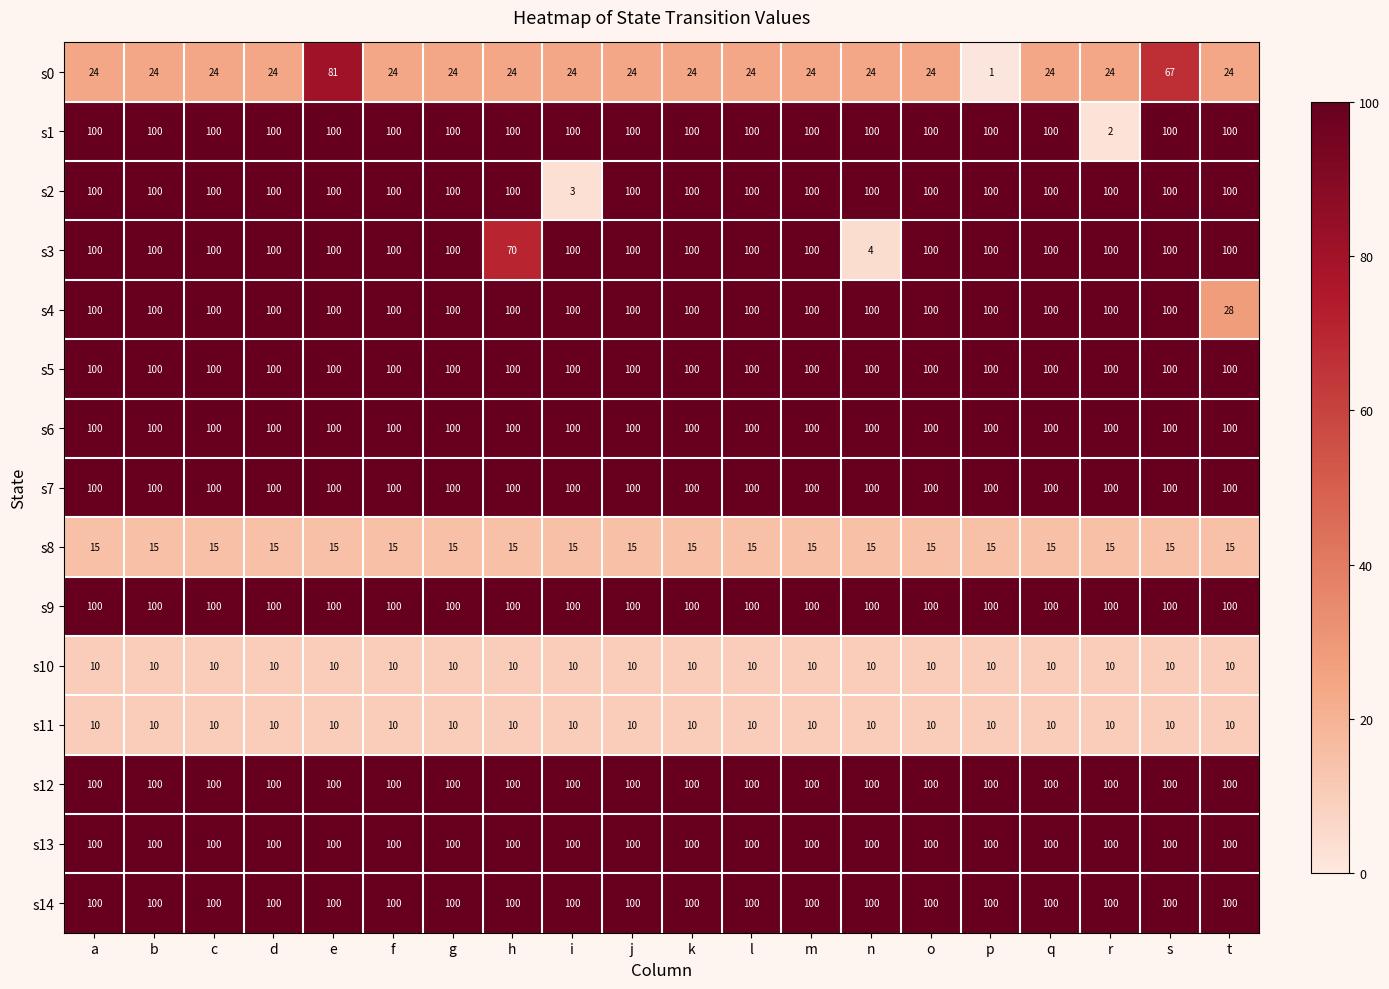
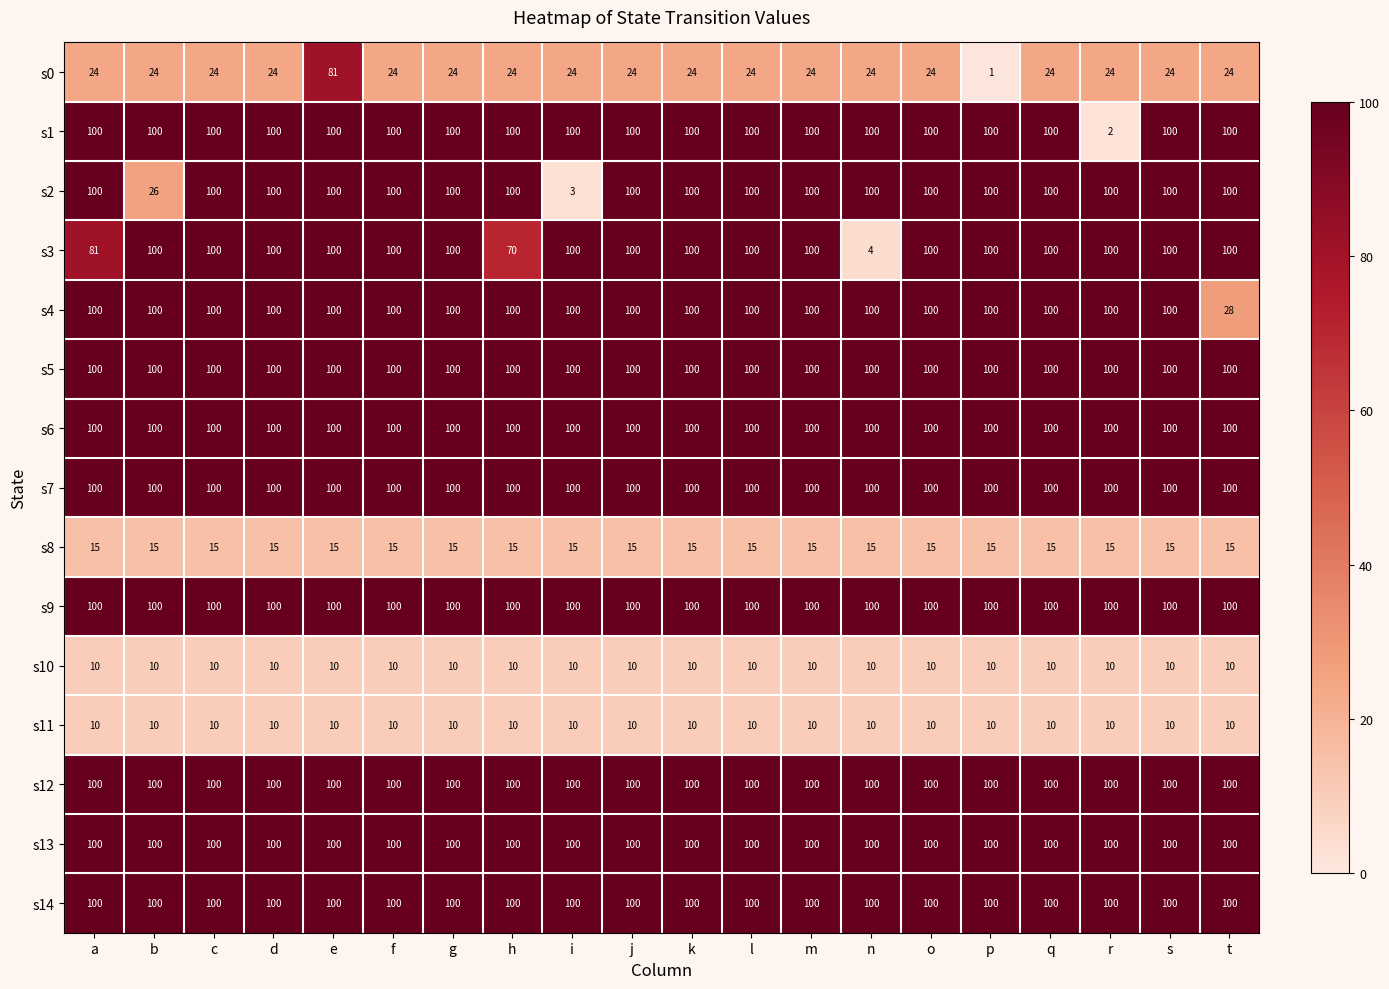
  {
    "s0": {
      "a": 24,
      "b": 24,
      "c": 24,
      "d": 24,
      "e": 81,
      "f": 24,
      "g": 24,
      "h": 24,
      "i": 24,
      "j": 24,
      "k": 24,
      "l": 24,
      "m": 24,
      "n": 24,
      "o": 24,
      "p": 1,
      "q": 24,
      "r": 24,
-     "s": 67,
+     "s": 24,
      "t": 24
    },
    "s2": {
      "a": 100,
-     "b": 100,
+     "b": 26,
      "c": 100,
      "d": 100,
      "e": 100,
      "f": 100,
      "g": 100,
      "h": 100,
      "i": 3,
      "j": 100,
      "k": 100,
      "l": 100,
      "m": 100,
      "n": 100,
      "o": 100,
      "p": 100,
      "q": 100,
      "r": 100,
      "s": 100,
      "t": 100
    },
    "s3": {
-     "a": 100,
+     "a": 81,
      "b": 100,
      "c": 100,
      "d": 100,
      "e": 100,
      "f": 100,
      "g": 100,
      "h": 70,
      "i": 100,
      "j": 100,
      "k": 100,
      "l": 100,
      "m": 100,
      "n": 4,
      "o": 100,
      "p": 100,
      "q": 100,
      "r": 100,
      "s": 100,
      "t": 100
    }
  }
